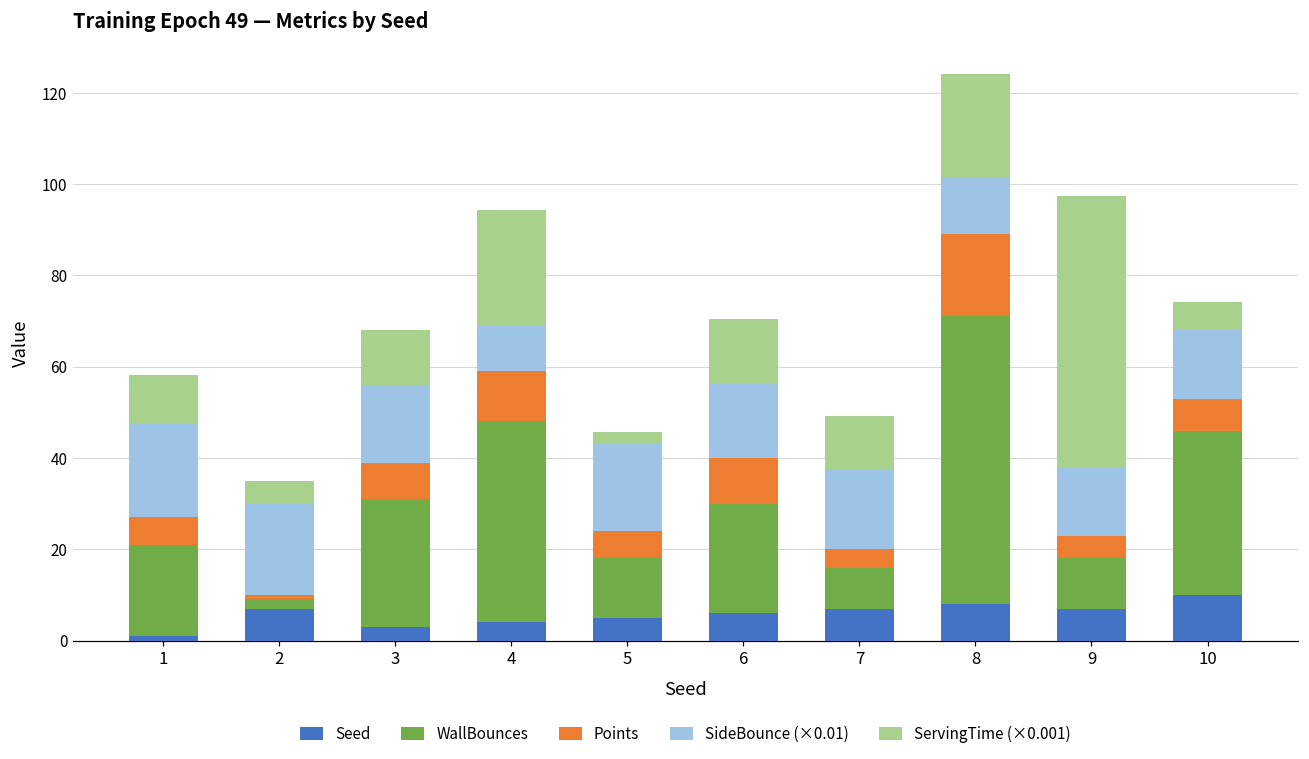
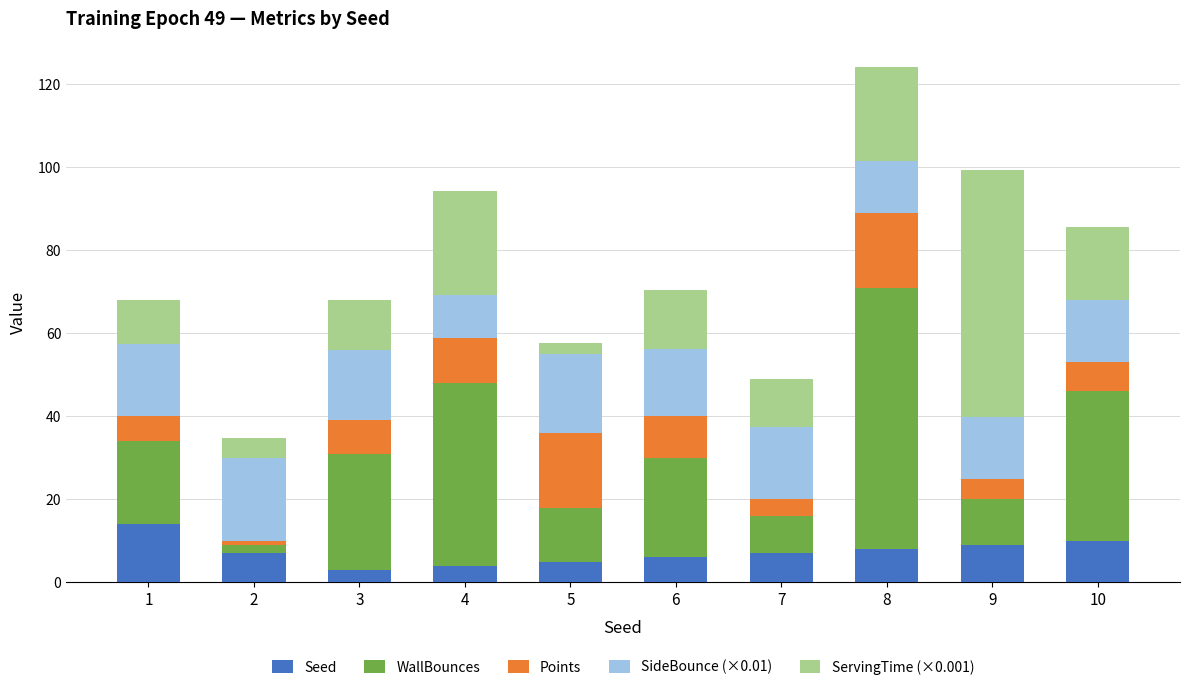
  {
    "Seed": {
-     "1": 1,
+     "1": 14,
      "2": 7,
      "3": 3,
      "4": 4,
      "5": 5,
      "6": 6,
      "7": 7,
      "8": 8,
-     "9": 7,
+     "9": 9,
      "10": 10
    },
    "WallBounces": {
      "1": 20,
      "2": 2,
      "3": 28,
      "4": 44,
      "5": 13,
      "6": 24,
      "7": 9,
      "8": 63,
      "9": 11,
      "10": 36
    },
    "Points": {
      "1": 6,
      "2": 1,
      "3": 8,
      "4": 11,
-     "5": 6,
+     "5": 18,
      "6": 10,
      "7": 4,
      "8": 18,
      "9": 5,
      "10": 7
    },
    "SideBounce (×0.01)": {
-     "1": 21,
+     "1": 18,
      "2": 20,
      "3": 17,
      "4": 10,
      "5": 19,
      "6": 16,
      "7": 17,
      "8": 12,
      "9": 15,
      "10": 15
    },
    "ServingTime (×0.001)": {
      "1": 11,
      "2": 5,
      "3": 12,
      "4": 25,
      "5": 3,
      "6": 14,
      "7": 12,
      "8": 23,
      "9": 60,
-     "10": 6
+     "10": 18
    }
  }
